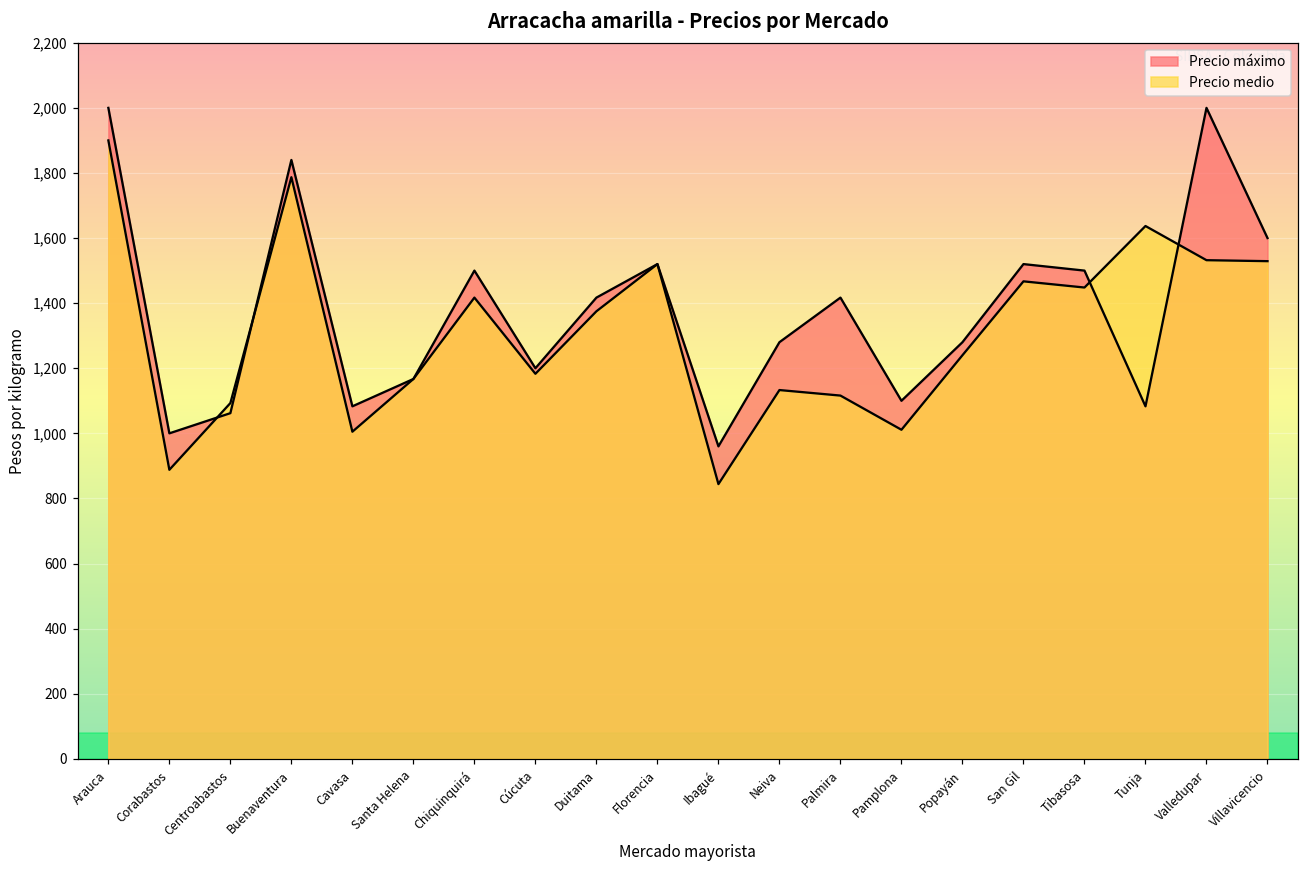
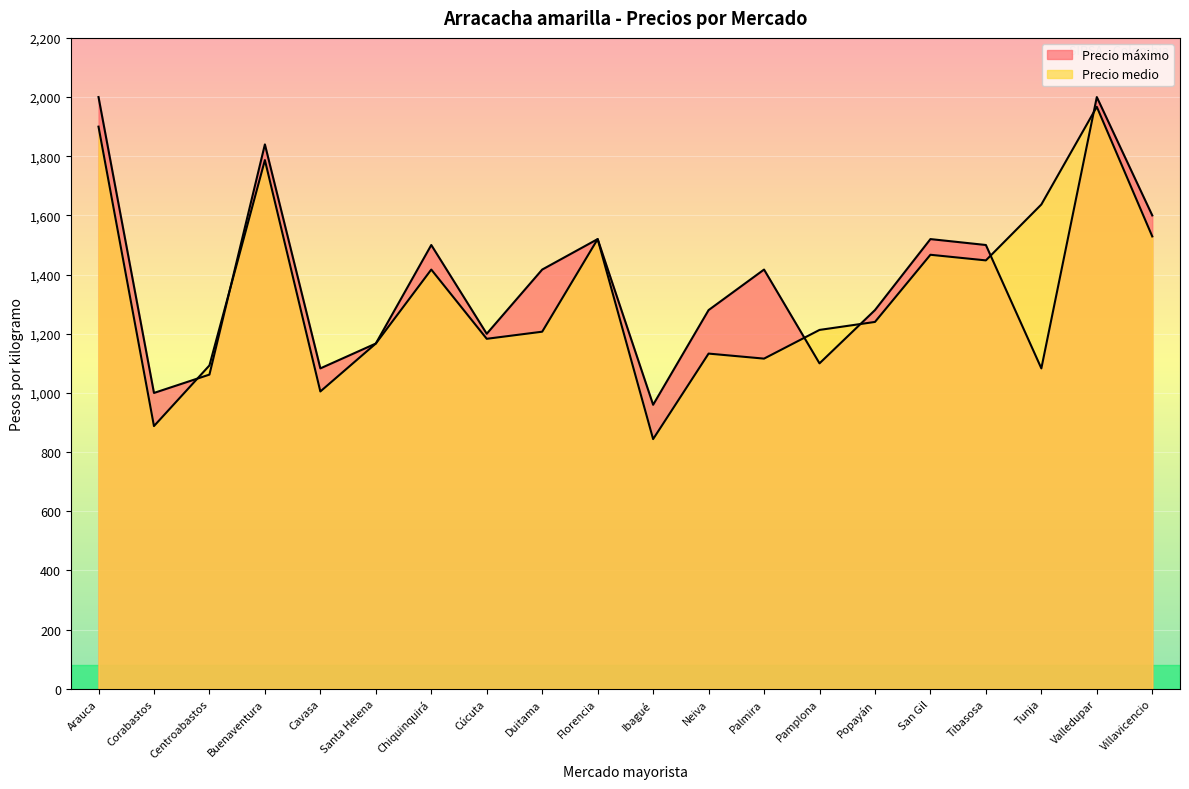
  {
    "Precio máximo": {
      "Arauca": "2,000",
      "Corabastos": "1,000",
      "Centroabastos": "1,060",
      "Buenaventura": "1,840",
      "Cavasa": "1,080",
      "Chiquinquirá": "1,500",
      "Cúcuta": "1,200",
      "Duitama": "1,420",
      "Ibagué": "960",
      "Neiva": "1,280",
      "Palmira": "1,420",
      "Pamplona": "1,100",
      "Popayán": "1,280",
      "San Gil": "1,520",
      "Tibasosa": "1,500",
      "Tunja": "1,080",
      "Valledupar": "2,000",
      "Villavicencio": "1,600"
    },
    "Precio medio": {
      "Arauca": "1,900",
      "Corabastos": "890",
      "Centroabastos": "1,090",
      "Buenaventura": "1,790",
      "Cavasa": "1,010",
      "Chiquinquirá": "1,420",
      "Cúcuta": "1,180",
-     "Duitama": "1,380",
+     "Duitama": "1,210",
      "Ibagué": "840",
      "Neiva": "1,130",
      "Palmira": "1,120",
-     "Pamplona": "1,010",
+     "Pamplona": "1,210",
      "Popayán": "1,240",
      "San Gil": "1,470",
      "Tibasosa": "1,450",
      "Tunja": "1,640",
-     "Valledupar": "1,530",
+     "Valledupar": "1,970",
      "Villavicencio": "1,530"
    }
  }
